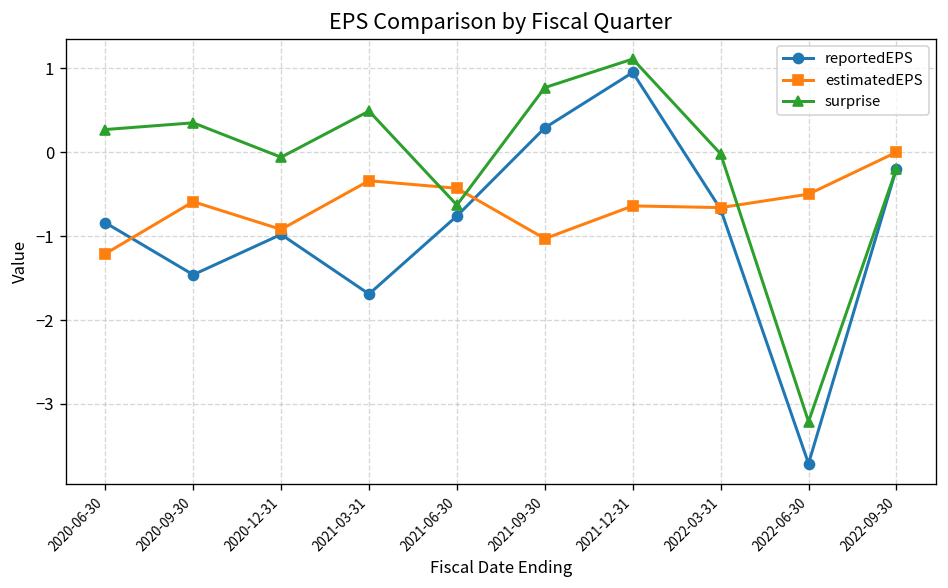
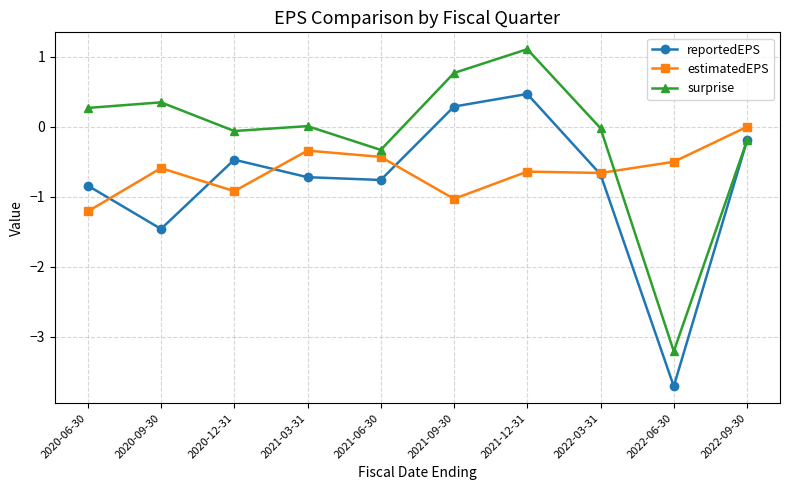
  {
    "reportedEPS": {
      "2020-06-30": -0.8,
      "2020-09-30": -1.5,
-     "2020-12-31": -1.0,
-     "2021-03-31": -1.7,
+     "2020-12-31": -0.5,
+     "2021-03-31": -0.7,
      "2021-06-30": -0.8,
      "2021-09-30": 0.3,
-     "2021-12-31": 1.0,
+     "2021-12-31": 0.5,
      "2022-06-30": -3.7
    },
    "estimatedEPS": {
      "2020-06-30": -1.2,
      "2020-09-30": -0.6,
      "2020-12-31": -0.9,
      "2021-03-31": -0.3,
      "2021-06-30": -0.4,
      "2021-09-30": -1.0,
      "2021-12-31": -0.6,
      "2022-06-30": -0.5,
      "2022-09-30": 0.0
    },
    "surprise": {
      "2020-06-30": 0.3,
      "2020-09-30": 0.4,
      "2020-12-31": -0.1,
-     "2021-03-31": 0.5,
-     "2021-06-30": -0.6,
+     "2021-03-31": 0.0,
+     "2021-06-30": -0.3,
      "2021-09-30": 0.8,
      "2021-12-31": 1.1,
      "2022-03-31": 0.0,
      "2022-06-30": -3.2
    }
  }
